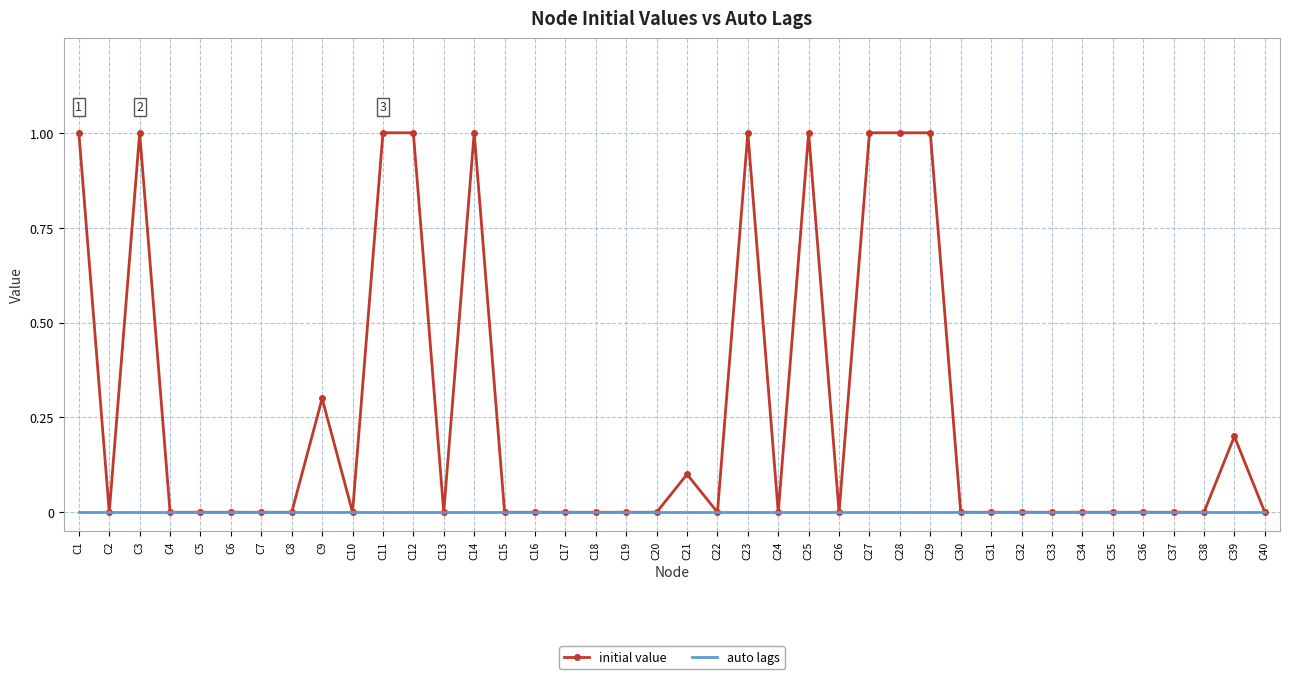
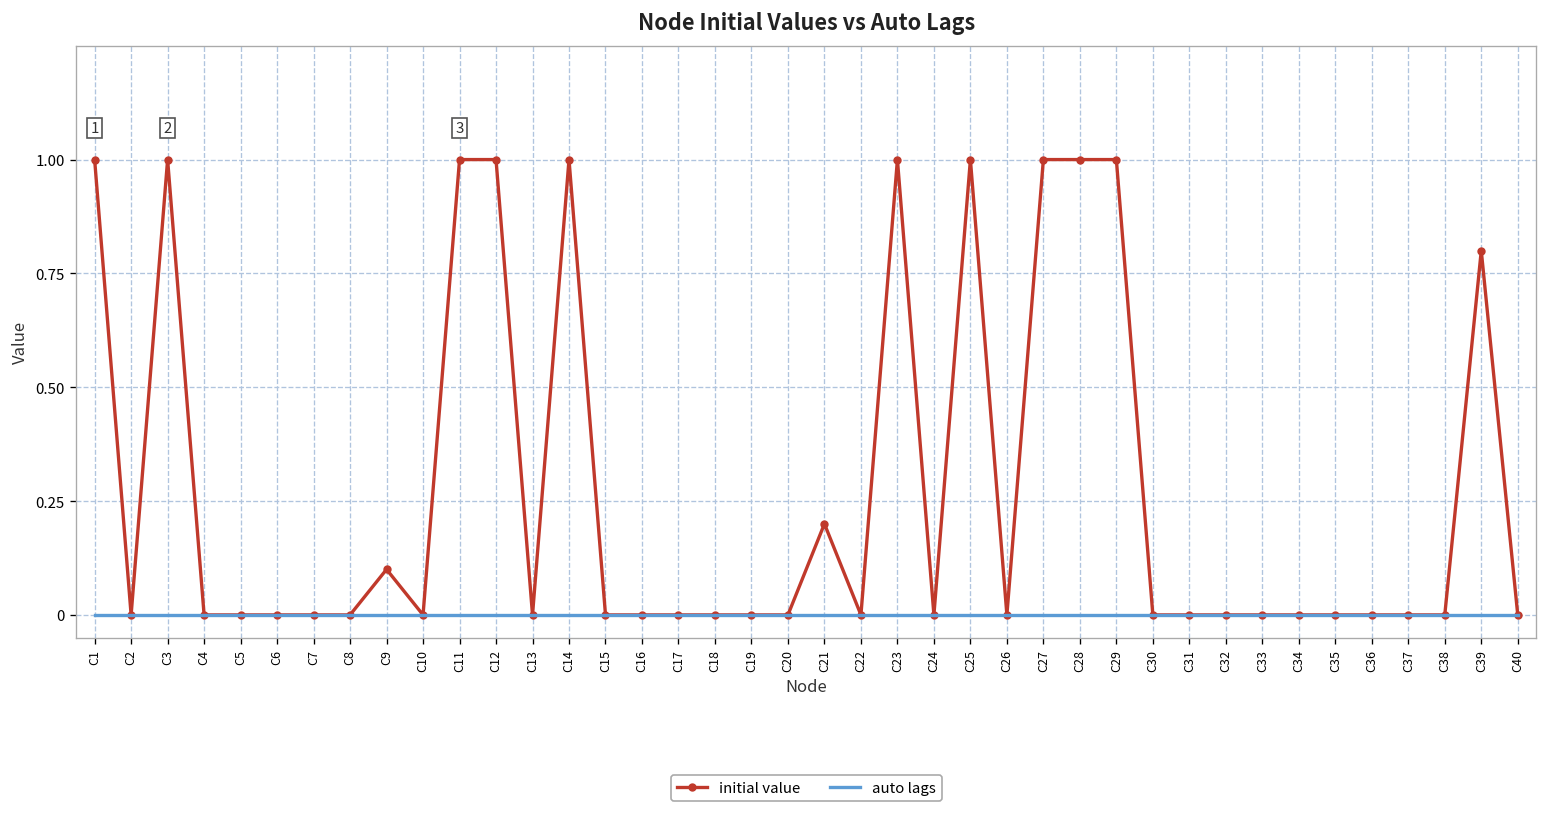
  {
    "initial value": {
-     "C9": 0.3,
+     "C9": 0.1,
      "C12": 1.0,
      "C14": 1.0,
-     "C21": 0.1,
+     "C21": 0.2,
      "C23": 1.0,
      "C25": 1.0,
      "C27": 1.0,
      "C28": 1.0,
      "C29": 1.0,
-     "C39": 0.2
+     "C39": 0.8
    },
    "auto lags": {
      "C1": 0.0,
      "C3": 0.0,
      "C9": 0.0,
      "C11": 0.0,
      "C12": 0.0,
      "C14": 0.0,
      "C21": 0.0,
      "C23": 0.0,
      "C25": 0.0,
      "C27": 0.0,
      "C28": 0.0,
      "C29": 0.0,
      "C39": 0.0
    }
  }
